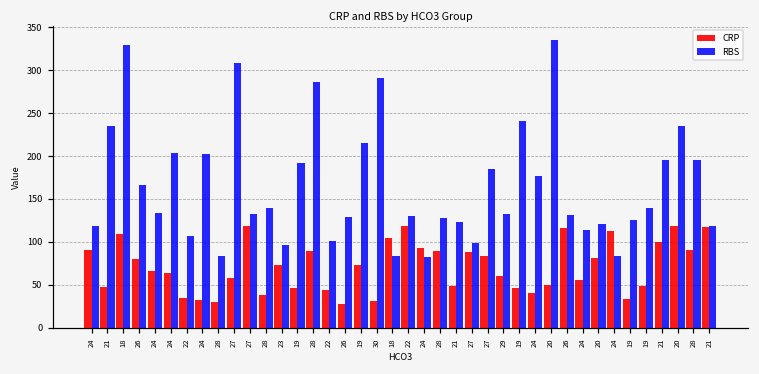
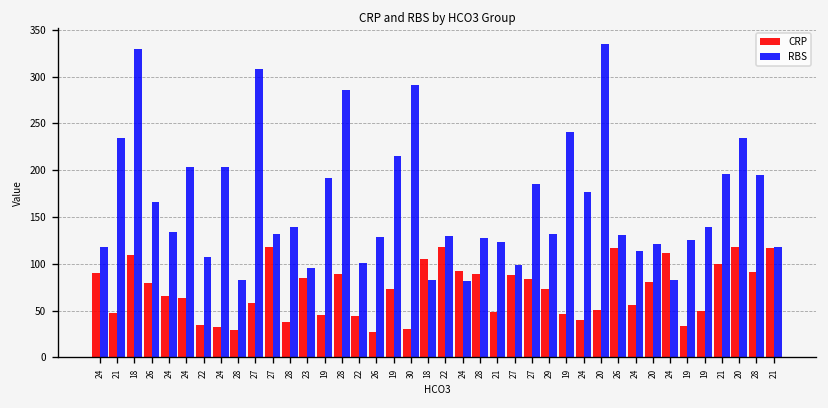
  {
    "CRP": {
-     "23": 70,
+     "23": 90,
      "30": 30,
-     "29": 60
+     "29": 70
    },
    "RBS": {
      "23": 100,
      "30": 290,
      "29": 130
    }
  }
